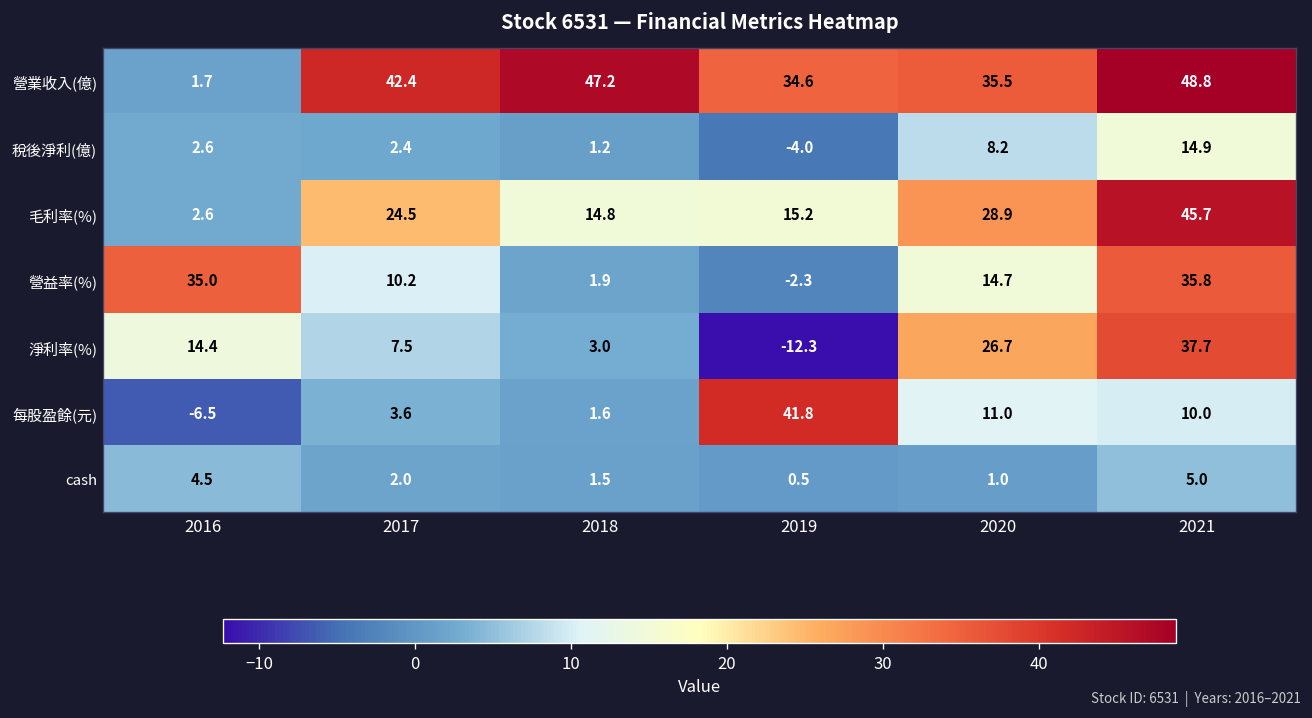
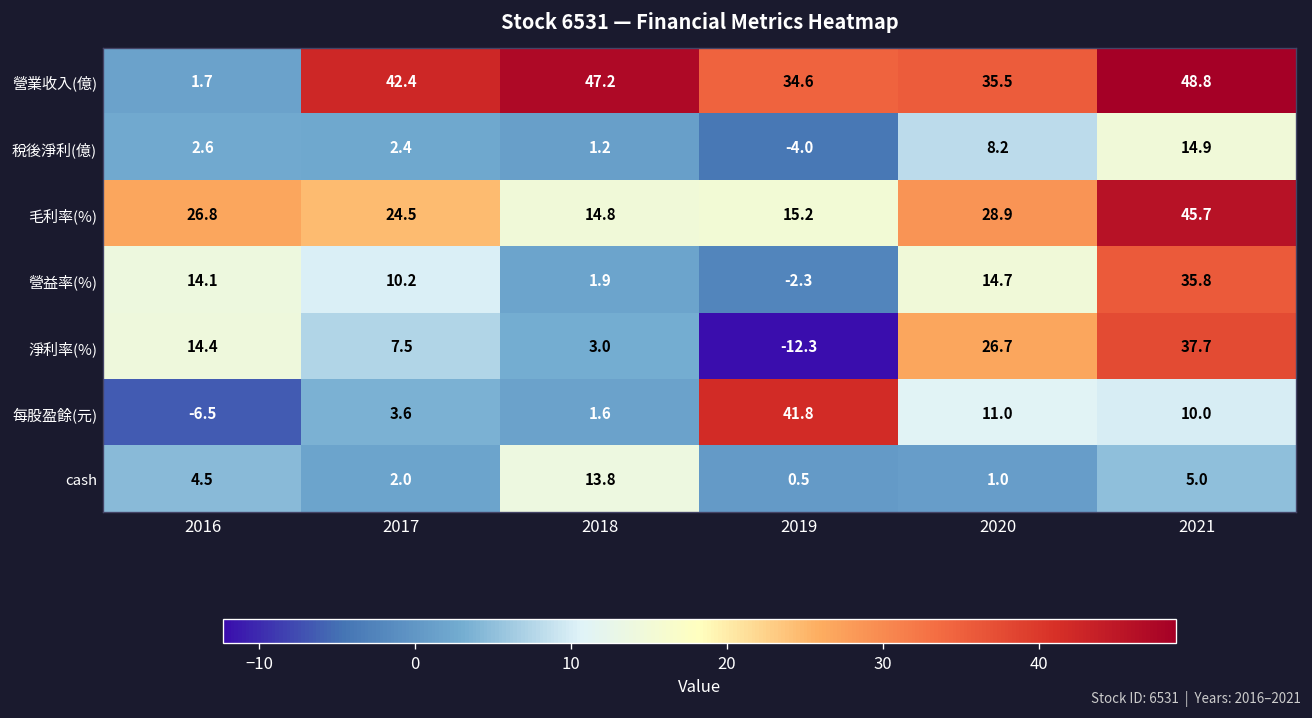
  {
    "營業收入(億)": {
      "2016": 1.7,
      "2017": 42.4,
      "2018": 47.2,
      "2019": 34.6,
      "2020": 35.5,
      "2021": 48.8
    },
    "稅後淨利(億)": {
      "2016": 2.6,
      "2017": 2.4,
      "2018": 1.2,
      "2019": -4.0,
      "2020": 8.2,
      "2021": 14.9
    },
    "毛利率(%)": {
-     "2016": 2.6,
+     "2016": 26.8,
      "2017": 24.5,
      "2018": 14.8,
      "2019": 15.2,
      "2020": 28.9,
      "2021": 45.7
    },
    "營益率(%)": {
-     "2016": 35.0,
+     "2016": 14.1,
      "2017": 10.2,
      "2018": 1.9,
      "2019": -2.3,
      "2020": 14.7,
      "2021": 35.8
    },
    "淨利率(%)": {
      "2016": 14.4,
      "2017": 7.5,
      "2018": 3.0,
      "2019": -12.3,
      "2020": 26.7,
      "2021": 37.7
    },
    "每股盈餘(元)": {
      "2016": -6.5,
      "2017": 3.6,
      "2018": 1.6,
      "2019": 41.8,
      "2020": 11.0,
      "2021": 10.0
    },
    "cash": {
      "2016": 4.5,
      "2017": 2.0,
-     "2018": 1.5,
+     "2018": 13.8,
      "2019": 0.5,
      "2020": 1.0,
      "2021": 5.0
    }
  }
